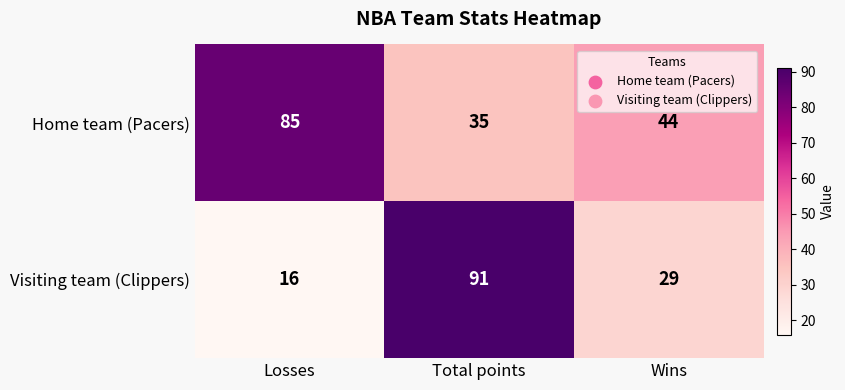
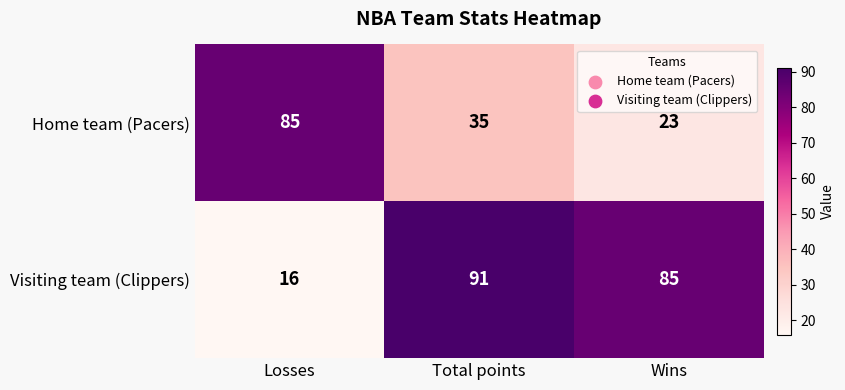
  {
    "Home team (Pacers)": {
      "Losses": 85,
      "Total points": 35,
-     "Wins": 44
+     "Wins": 23
    },
    "Visiting team (Clippers)": {
      "Losses": 16,
      "Total points": 91,
-     "Wins": 29
+     "Wins": 85
    }
  }
